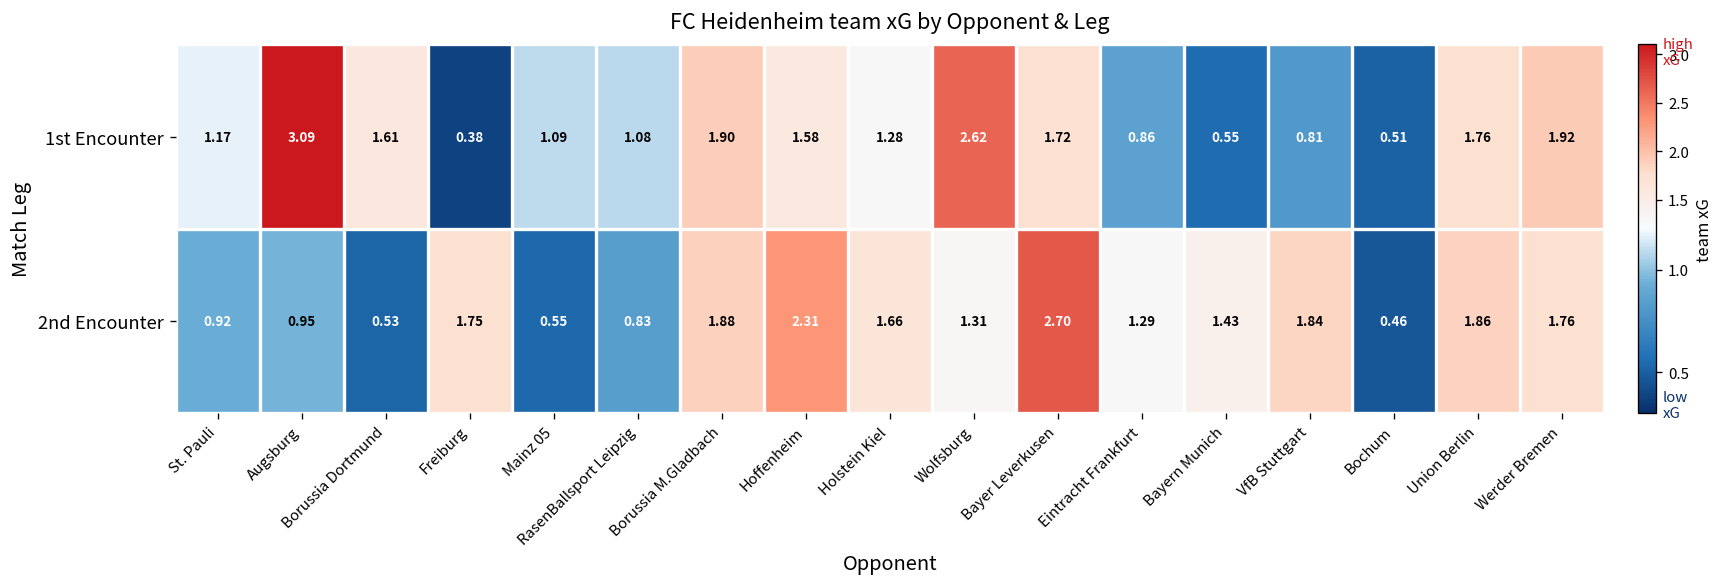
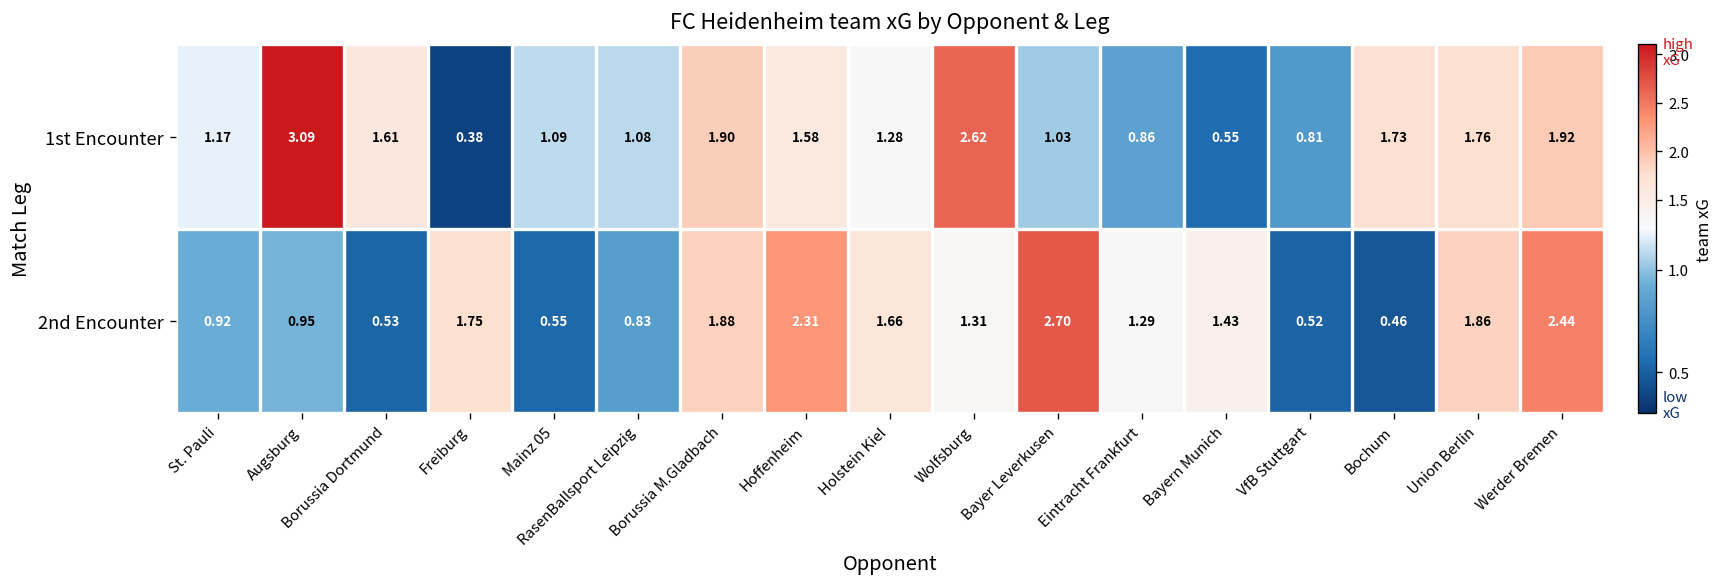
  {
    "1st Encounter": {
      "St. Pauli": 1.17,
      "Augsburg": 3.09,
      "Borussia Dortmund": 1.61,
      "Freiburg": 0.38,
      "Mainz 05": 1.09,
      "RasenBallsport Leipzig": 1.08,
      "Borussia M.Gladbach": 1.90,
      "Hoffenheim": 1.58,
      "Holstein Kiel": 1.28,
      "Wolfsburg": 2.62,
-     "Bayer Leverkusen": 1.72,
+     "Bayer Leverkusen": 1.03,
      "Eintracht Frankfurt": 0.86,
      "Bayern Munich": 0.55,
      "VfB Stuttgart": 0.81,
-     "Bochum": 0.51,
+     "Bochum": 1.73,
      "Union Berlin": 1.76,
      "Werder Bremen": 1.92
    },
    "2nd Encounter": {
      "St. Pauli": 0.92,
      "Augsburg": 0.95,
      "Borussia Dortmund": 0.53,
      "Freiburg": 1.75,
      "Mainz 05": 0.55,
      "RasenBallsport Leipzig": 0.83,
      "Borussia M.Gladbach": 1.88,
      "Hoffenheim": 2.31,
      "Holstein Kiel": 1.66,
      "Wolfsburg": 1.31,
      "Bayer Leverkusen": 2.70,
      "Eintracht Frankfurt": 1.29,
      "Bayern Munich": 1.43,
-     "VfB Stuttgart": 1.84,
+     "VfB Stuttgart": 0.52,
      "Bochum": 0.46,
      "Union Berlin": 1.86,
-     "Werder Bremen": 1.76
+     "Werder Bremen": 2.44
    }
  }
